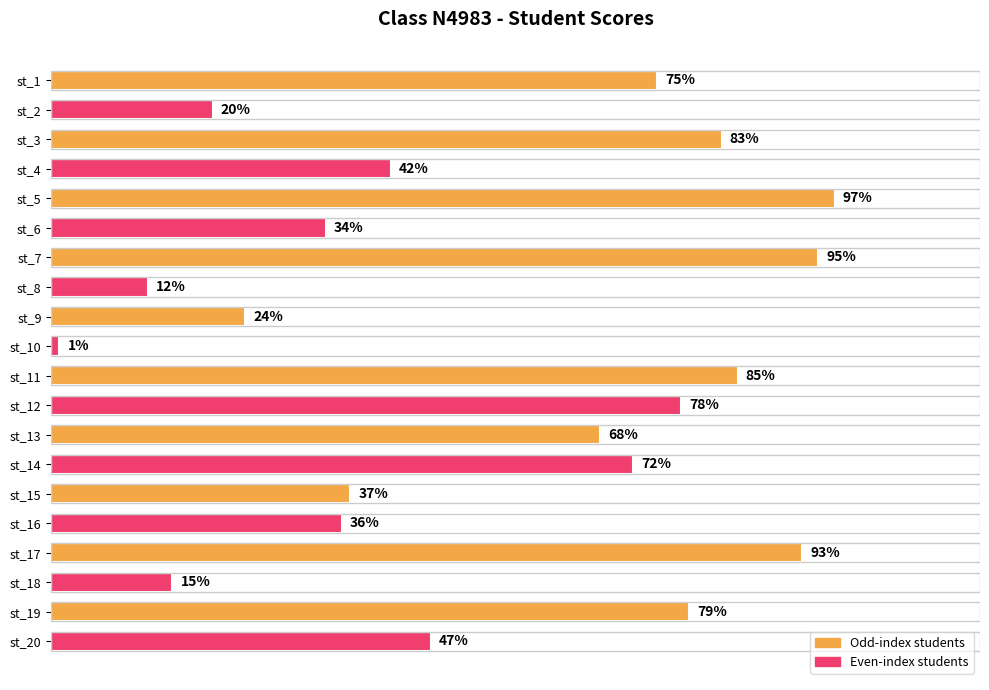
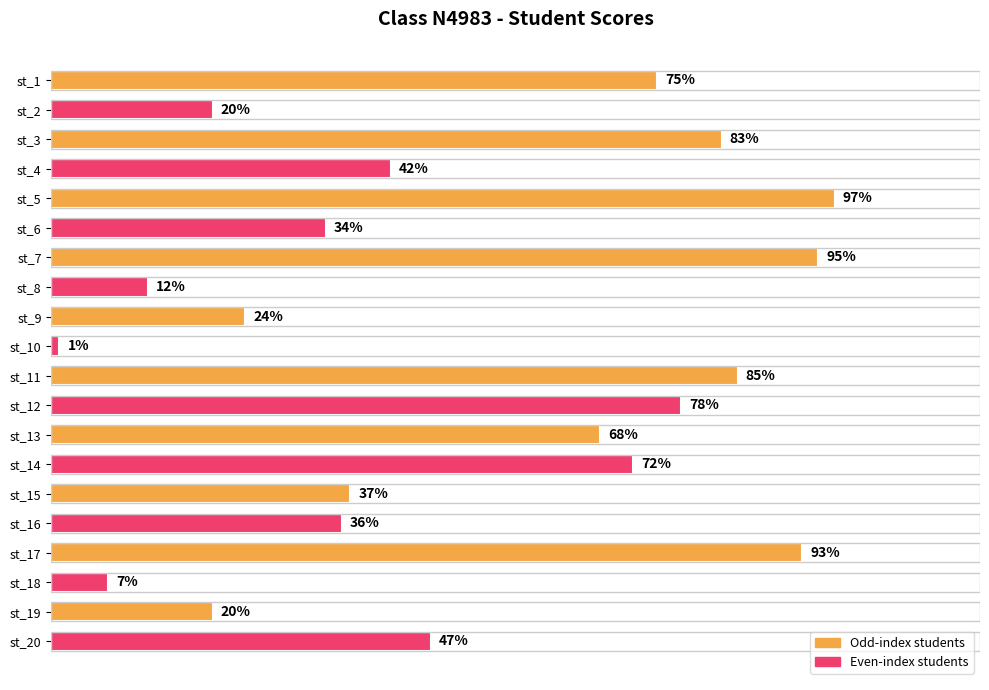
  {
    "st_1": "75%",
    "st_2": "20%",
    "st_3": "83%",
    "st_4": "42%",
    "st_5": "97%",
    "st_6": "34%",
    "st_7": "95%",
    "st_8": "12%",
    "st_9": "24%",
    "st_10": "1%",
    "st_11": "85%",
    "st_12": "78%",
    "st_13": "68%",
    "st_14": "72%",
    "st_15": "37%",
    "st_16": "36%",
    "st_17": "93%",
-   "st_18": "15%",
-   "st_19": "79%",
+   "st_18": "7%",
+   "st_19": "20%",
    "st_20": "47%"
  }
